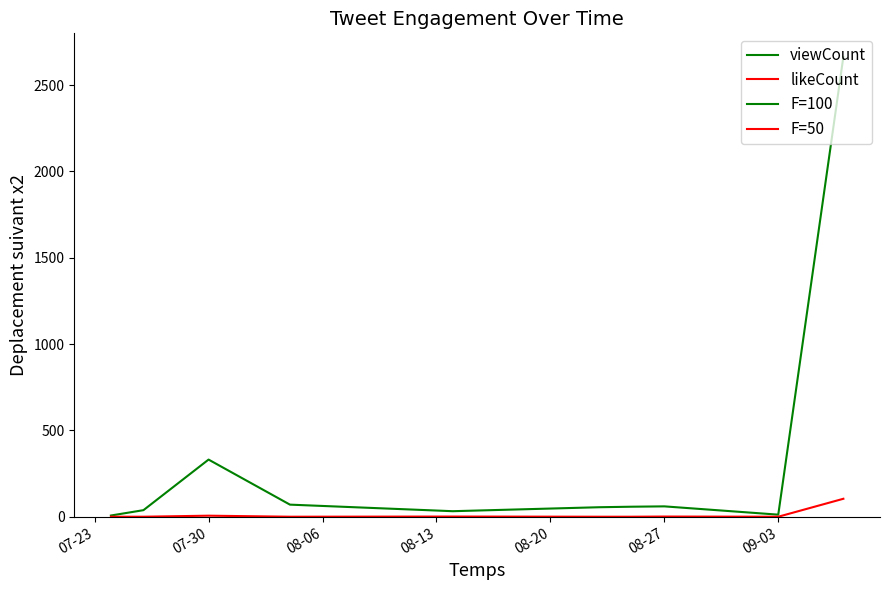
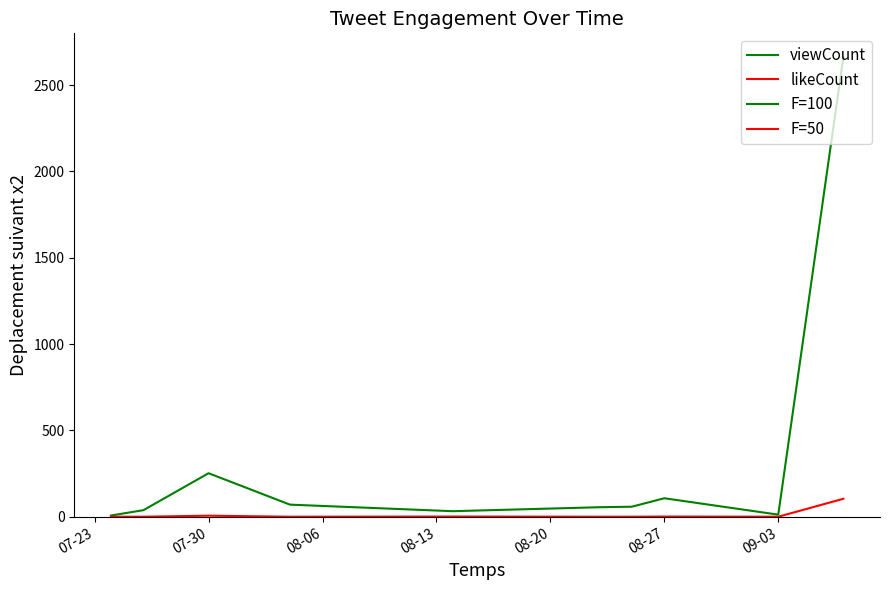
  {
    "viewCount": {
-     "07-30": 330,
-     "08-27": 60
+     "07-30": 250,
+     "08-27": 110
    },
    "likeCount": {
      "07-30": 10,
      "08-27": 0
    }
  }
